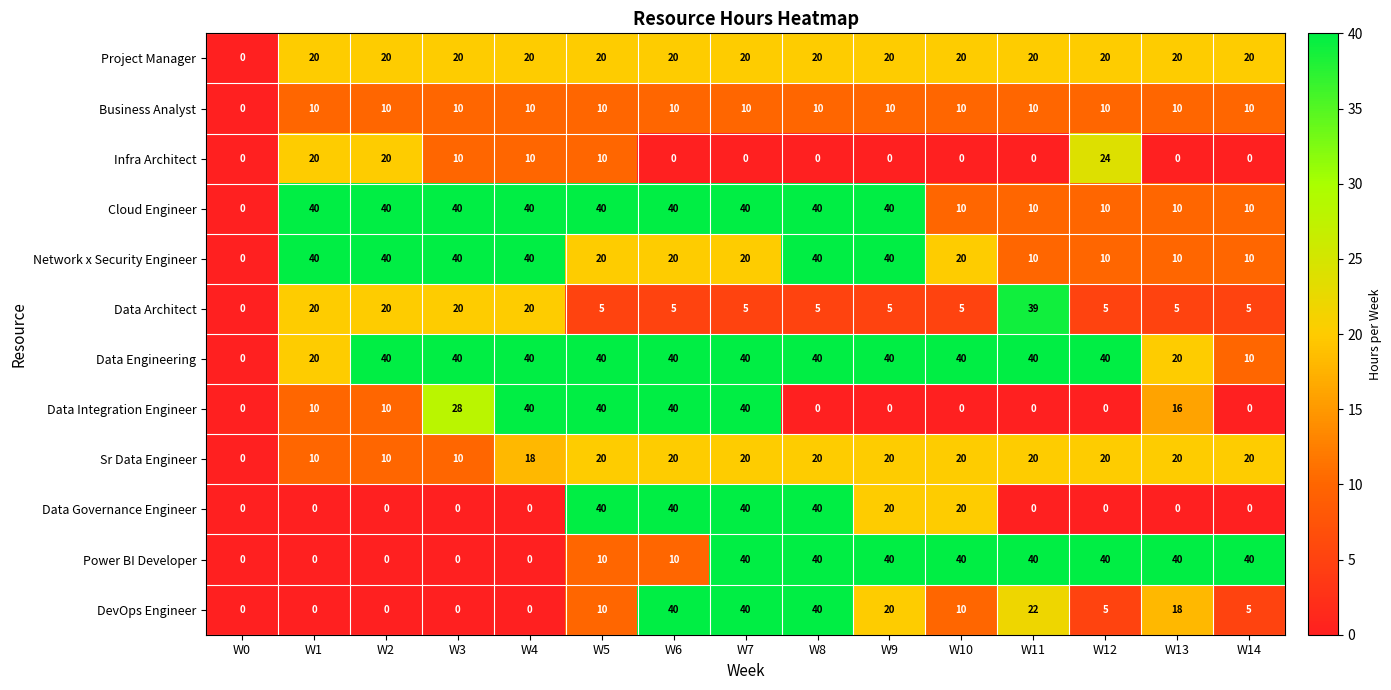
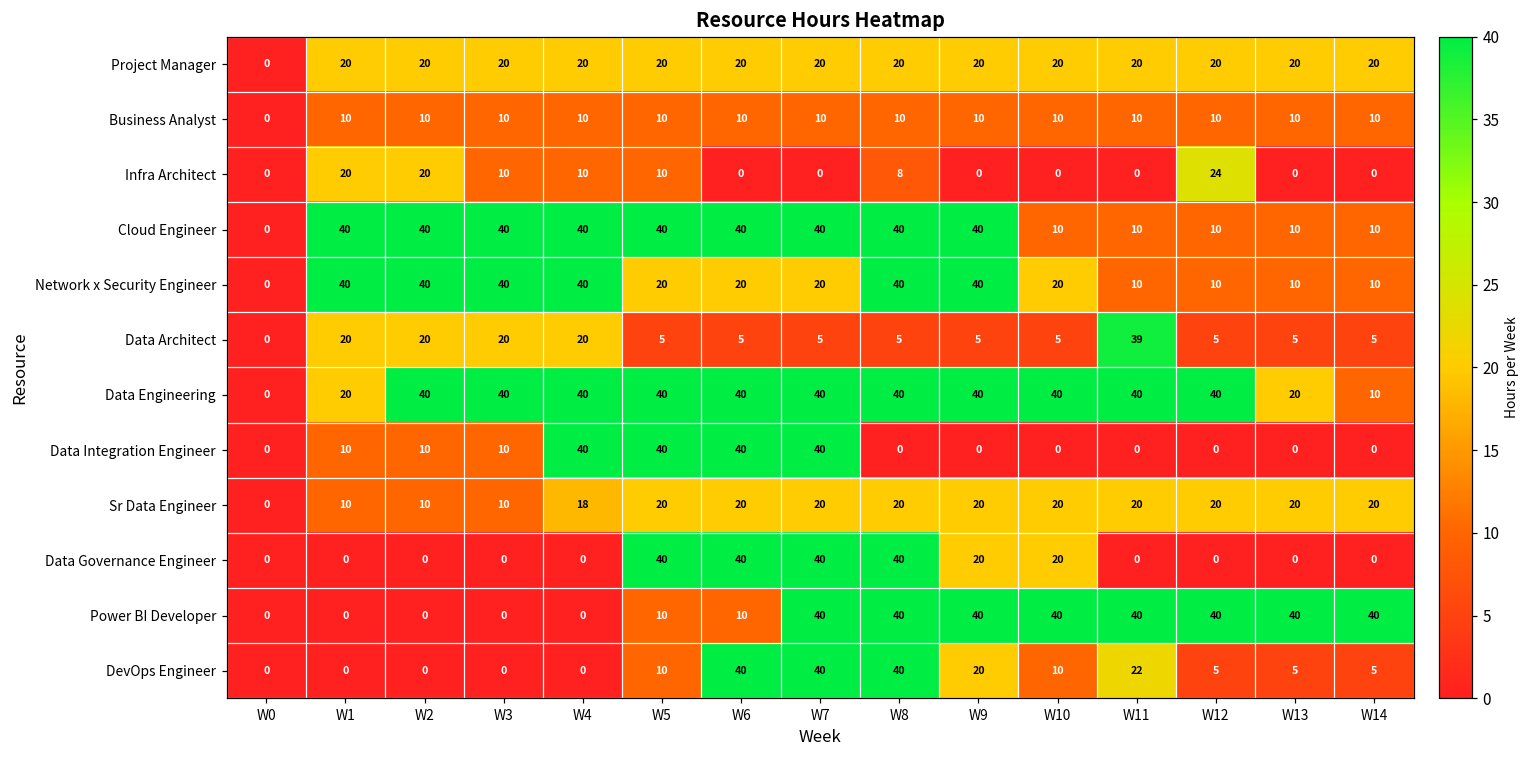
  {
    "Project Manager": {
      "W0": 0,
      "W1": 20,
      "W2": 20,
      "W3": 20,
      "W4": 20,
      "W5": 20,
      "W6": 20,
      "W7": 20,
      "W8": 20,
      "W9": 20,
      "W10": 20,
      "W11": 20,
      "W12": 20,
      "W13": 20,
      "W14": 20
    },
    "Business Analyst": {
      "W0": 0,
      "W1": 10,
      "W2": 10,
      "W3": 10,
      "W4": 10,
      "W5": 10,
      "W6": 10,
      "W7": 10,
      "W8": 10,
      "W9": 10,
      "W10": 10,
      "W11": 10,
      "W12": 10,
      "W13": 10,
      "W14": 10
    },
    "Infra Architect": {
      "W0": 0,
      "W1": 20,
      "W2": 20,
      "W3": 10,
      "W4": 10,
      "W5": 10,
      "W6": 0,
      "W7": 0,
-     "W8": 0,
+     "W8": 8,
      "W9": 0,
      "W10": 0,
      "W11": 0,
      "W12": 24,
      "W13": 0,
      "W14": 0
    },
    "Cloud Engineer": {
      "W0": 0,
      "W1": 40,
      "W2": 40,
      "W3": 40,
      "W4": 40,
      "W5": 40,
      "W6": 40,
      "W7": 40,
      "W8": 40,
      "W9": 40,
      "W10": 10,
      "W11": 10,
      "W12": 10,
      "W13": 10,
      "W14": 10
    },
    "Network x Security Engineer": {
      "W0": 0,
      "W1": 40,
      "W2": 40,
      "W3": 40,
      "W4": 40,
      "W5": 20,
      "W6": 20,
      "W7": 20,
      "W8": 40,
      "W9": 40,
      "W10": 20,
      "W11": 10,
      "W12": 10,
      "W13": 10,
      "W14": 10
    },
    "Data Architect": {
      "W0": 0,
      "W1": 20,
      "W2": 20,
      "W3": 20,
      "W4": 20,
      "W5": 5,
      "W6": 5,
      "W7": 5,
      "W8": 5,
      "W9": 5,
      "W10": 5,
      "W11": 39,
      "W12": 5,
      "W13": 5,
      "W14": 5
    },
    "Data Engineering": {
      "W0": 0,
      "W1": 20,
      "W2": 40,
      "W3": 40,
      "W4": 40,
      "W5": 40,
      "W6": 40,
      "W7": 40,
      "W8": 40,
      "W9": 40,
      "W10": 40,
      "W11": 40,
      "W12": 40,
      "W13": 20,
      "W14": 10
    },
    "Data Integration Engineer": {
      "W0": 0,
      "W1": 10,
      "W2": 10,
-     "W3": 28,
+     "W3": 10,
      "W4": 40,
      "W5": 40,
      "W6": 40,
      "W7": 40,
      "W8": 0,
      "W9": 0,
      "W10": 0,
      "W11": 0,
      "W12": 0,
-     "W13": 16,
+     "W13": 0,
      "W14": 0
    },
    "Sr Data Engineer": {
      "W0": 0,
      "W1": 10,
      "W2": 10,
      "W3": 10,
      "W4": 18,
      "W5": 20,
      "W6": 20,
      "W7": 20,
      "W8": 20,
      "W9": 20,
      "W10": 20,
      "W11": 20,
      "W12": 20,
      "W13": 20,
      "W14": 20
    },
    "Data Governance Engineer": {
      "W0": 0,
      "W1": 0,
      "W2": 0,
      "W3": 0,
      "W4": 0,
      "W5": 40,
      "W6": 40,
      "W7": 40,
      "W8": 40,
      "W9": 20,
      "W10": 20,
      "W11": 0,
      "W12": 0,
      "W13": 0,
      "W14": 0
    },
    "Power BI Developer": {
      "W0": 0,
      "W1": 0,
      "W2": 0,
      "W3": 0,
      "W4": 0,
      "W5": 10,
      "W6": 10,
      "W7": 40,
      "W8": 40,
      "W9": 40,
      "W10": 40,
      "W11": 40,
      "W12": 40,
      "W13": 40,
      "W14": 40
    },
    "DevOps Engineer": {
      "W0": 0,
      "W1": 0,
      "W2": 0,
      "W3": 0,
      "W4": 0,
      "W5": 10,
      "W6": 40,
      "W7": 40,
      "W8": 40,
      "W9": 20,
      "W10": 10,
      "W11": 22,
      "W12": 5,
-     "W13": 18,
+     "W13": 5,
      "W14": 5
    }
  }
